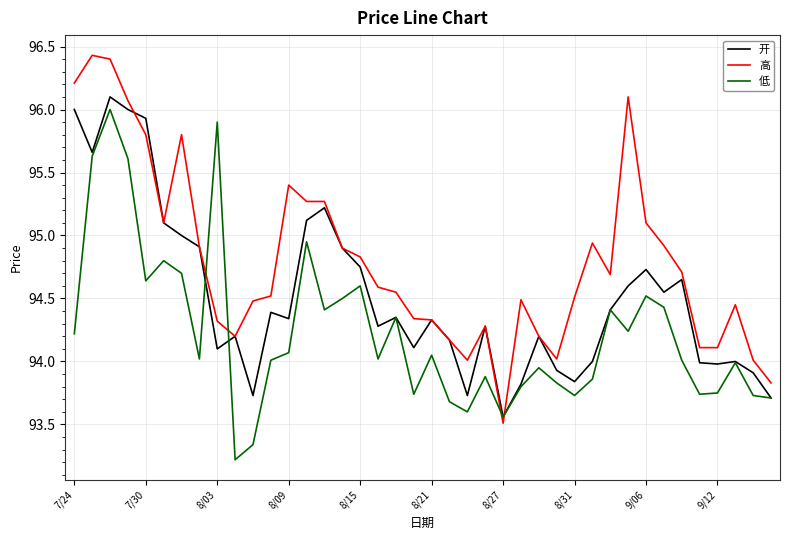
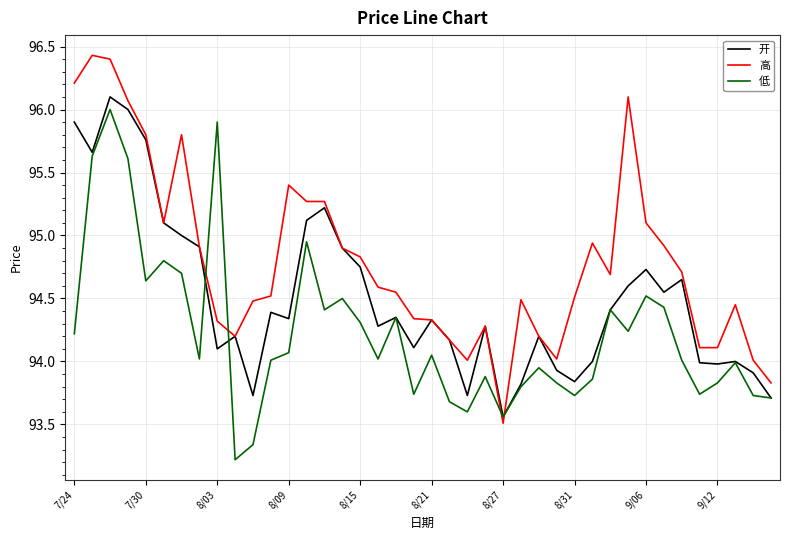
  {
    "开": {
-     "7/24": 96.0,
-     "7/30": 95.93,
+     "7/24": 95.9,
+     "7/30": 95.76,
      "8/03": 94.10,
      "8/09": 94.34,
      "8/15": 94.75,
      "8/31": 93.84,
      "9/06": 94.73,
      "9/12": 93.98
    },
    "高": {
      "7/24": 96.21,
      "7/30": 95.80,
      "8/03": 94.32,
      "8/09": 95.40,
      "8/15": 94.83,
      "8/27": 93.51,
      "8/31": 94.51,
      "9/06": 95.10,
      "9/12": 94.11
    },
    "低": {
      "7/24": 94.22,
      "7/30": 94.64,
      "8/03": 95.90,
      "8/09": 94.07,
-     "8/15": 94.60,
+     "8/15": 94.31,
      "8/21": 94.05,
      "8/31": 93.73,
      "9/06": 94.52,
-     "9/12": 93.75
+     "9/12": 93.83
    }
  }
